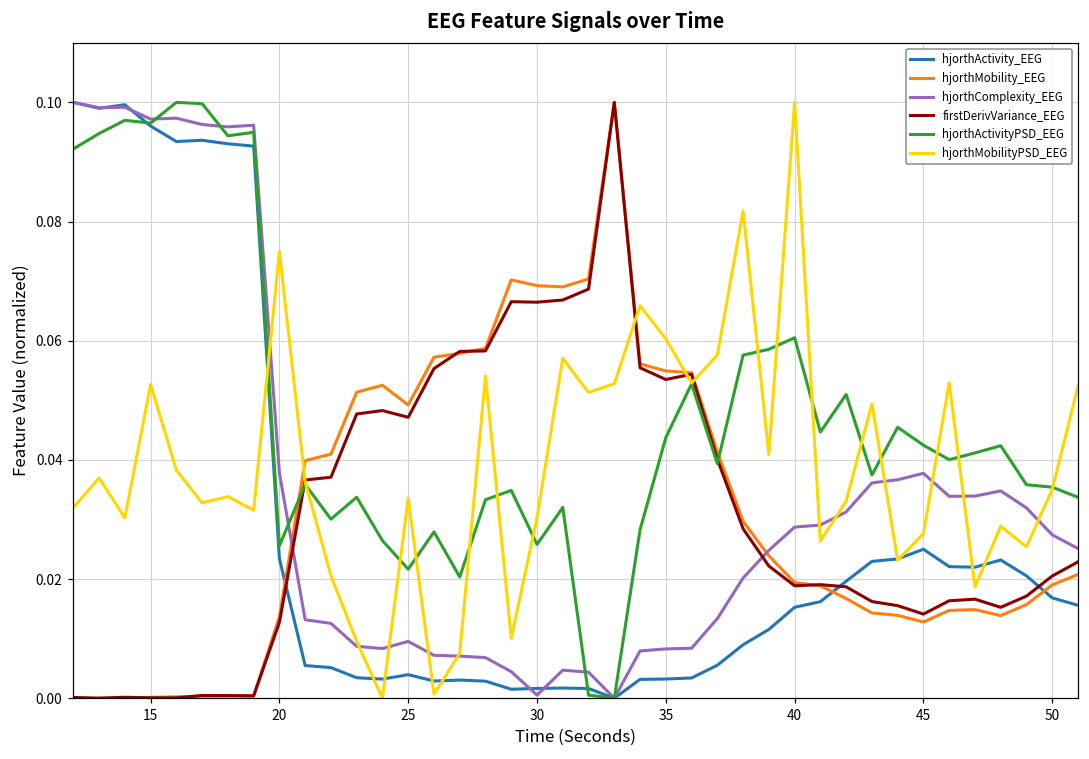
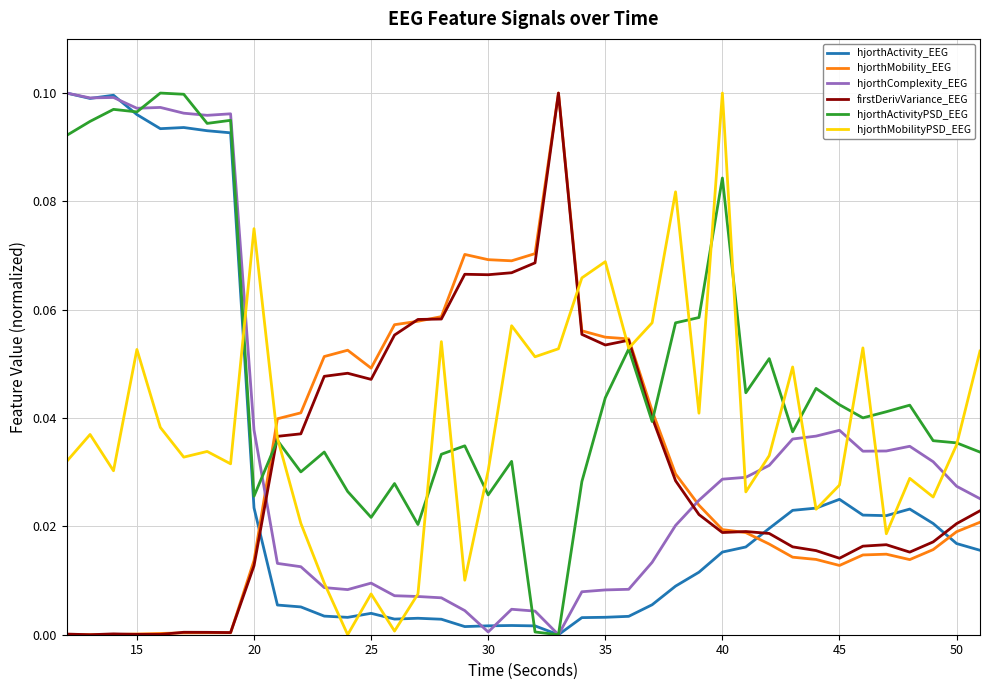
  {
    "hjorthActivity_EEG": {
      "15": 0.096,
      "20": 0.023,
      "25": 0.004,
      "30": 0.002,
      "35": 0.003,
      "40": 0.015,
      "45": 0.025,
      "50": 0.017
    },
    "hjorthMobility_EEG": {
      "20": 0.014,
      "25": 0.049,
      "30": 0.069,
      "35": 0.055,
      "40": 0.019,
      "45": 0.013,
      "50": 0.019
    },
    "hjorthComplexity_EEG": {
      "15": 0.097,
      "20": 0.038,
      "25": 0.010,
      "30": 0.001,
      "35": 0.008,
      "40": 0.029,
      "45": 0.038,
      "50": 0.027
    },
    "firstDerivVariance_EEG": {
      "20": 0.013,
      "25": 0.047,
      "30": 0.066,
      "35": 0.053,
      "40": 0.019,
      "45": 0.014,
      "50": 0.021
    },
    "hjorthActivityPSD_EEG": {
      "15": 0.097,
      "20": 0.026,
      "25": 0.022,
      "30": 0.026,
      "35": 0.044,
-     "40": 0.061,
+     "40": 0.084,
      "45": 0.042
    },
    "hjorthMobilityPSD_EEG": {
      "15": 0.053,
      "20": 0.075,
-     "25": 0.034,
+     "25": 0.008,
      "30": 0.030,
-     "35": 0.060,
+     "35": 0.069,
      "40": 0.100,
      "45": 0.028
    }
  }
